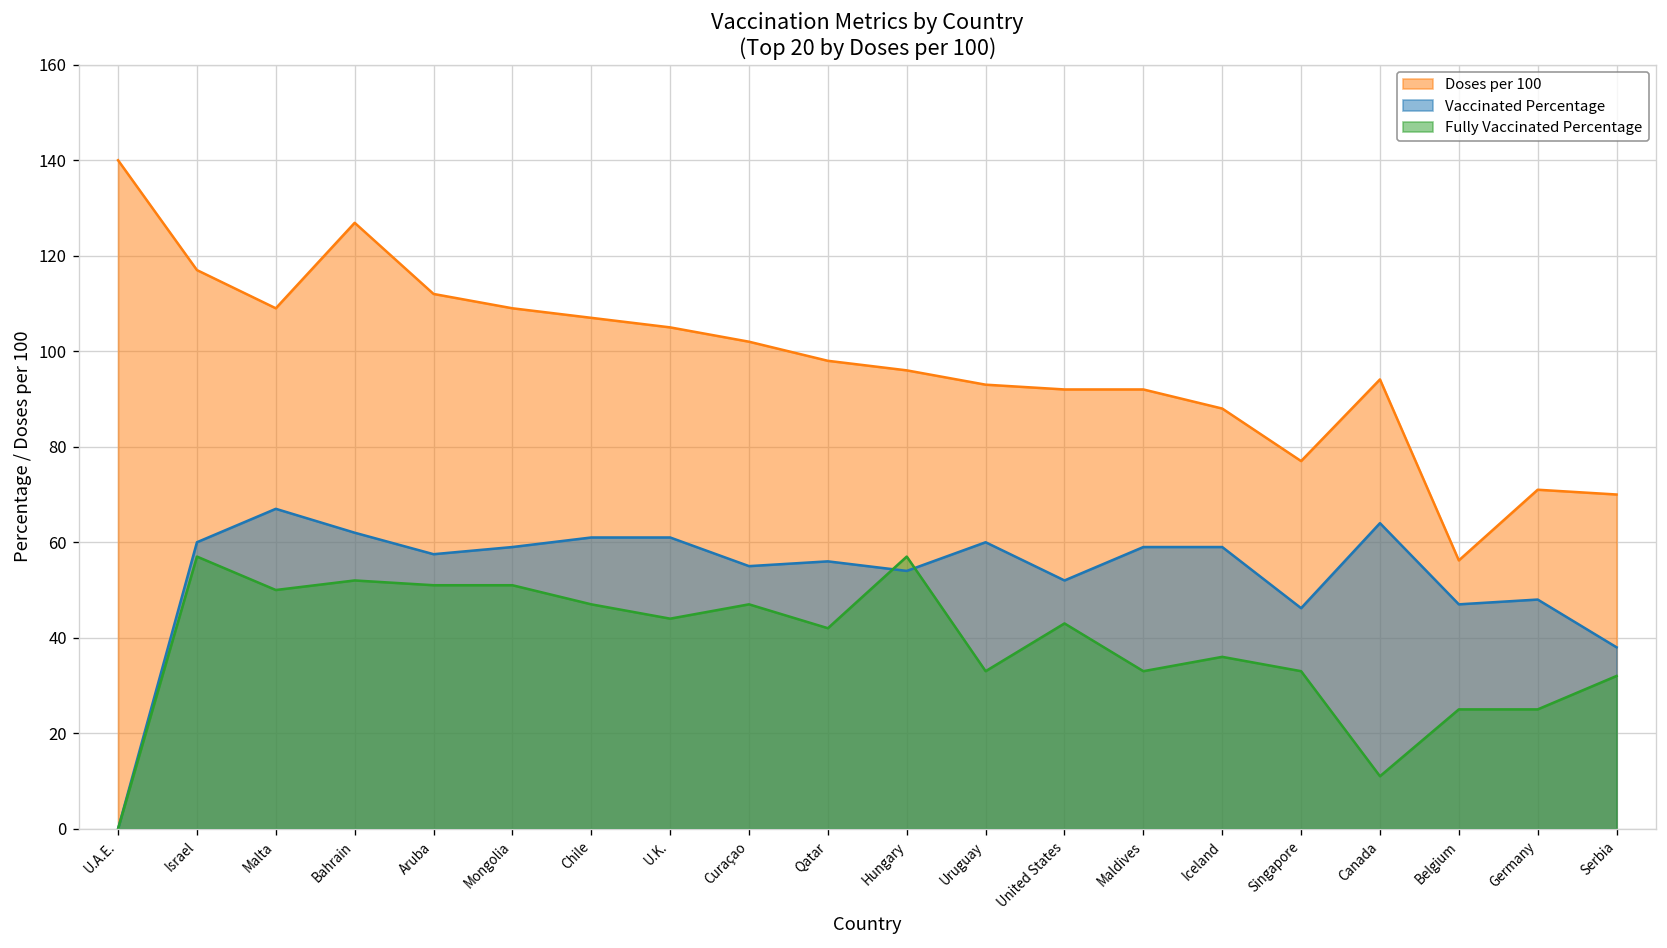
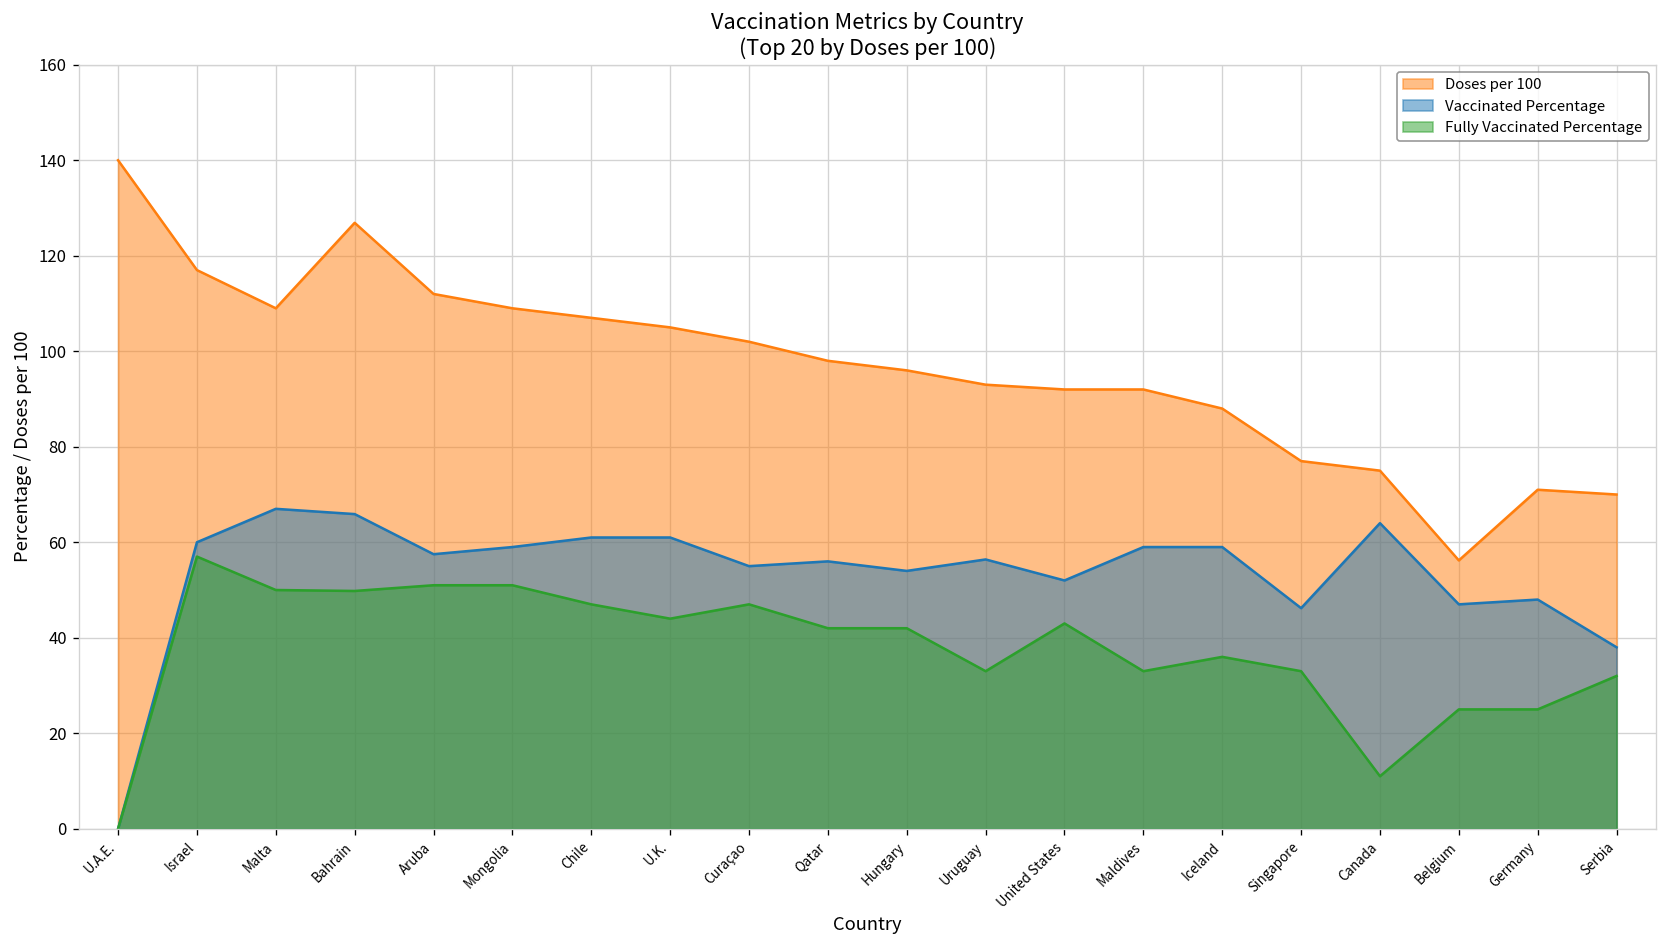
  {
    "Doses per 100": {
      "U.A.E.": 140,
      "Israel": 117,
      "Malta": 109,
      "Bahrain": 127,
      "Aruba": 112,
      "Mongolia": 109,
      "Chile": 107,
      "U.K.": 105,
      "Curaçao": 102,
      "Qatar": 98,
      "Hungary": 96,
      "Uruguay": 93,
      "United States": 92,
      "Maldives": 92,
      "Iceland": 88,
      "Singapore": 77,
-     "Canada": 94,
+     "Canada": 75,
      "Belgium": 56,
      "Germany": 71,
      "Serbia": 70
    },
    "Vaccinated Percentage": {
      "Israel": 60,
      "Malta": 67,
-     "Bahrain": 62,
+     "Bahrain": 66,
      "Aruba": 58,
      "Mongolia": 59,
      "Chile": 61,
      "U.K.": 61,
      "Curaçao": 55,
      "Qatar": 56,
      "Hungary": 54,
-     "Uruguay": 60,
+     "Uruguay": 56,
      "United States": 52,
      "Maldives": 59,
      "Iceland": 59,
      "Singapore": 46,
      "Canada": 64,
      "Belgium": 47,
      "Germany": 48,
      "Serbia": 38
    },
    "Fully Vaccinated Percentage": {
      "Israel": 57,
      "Malta": 50,
-     "Bahrain": 52,
+     "Bahrain": 50,
      "Aruba": 51,
      "Mongolia": 51,
      "Chile": 47,
      "U.K.": 44,
      "Curaçao": 47,
      "Qatar": 42,
-     "Hungary": 57,
+     "Hungary": 42,
      "Uruguay": 33,
      "United States": 43,
      "Maldives": 33,
      "Iceland": 36,
      "Singapore": 33,
      "Canada": 11,
      "Belgium": 25,
      "Germany": 25,
      "Serbia": 32
    }
  }
